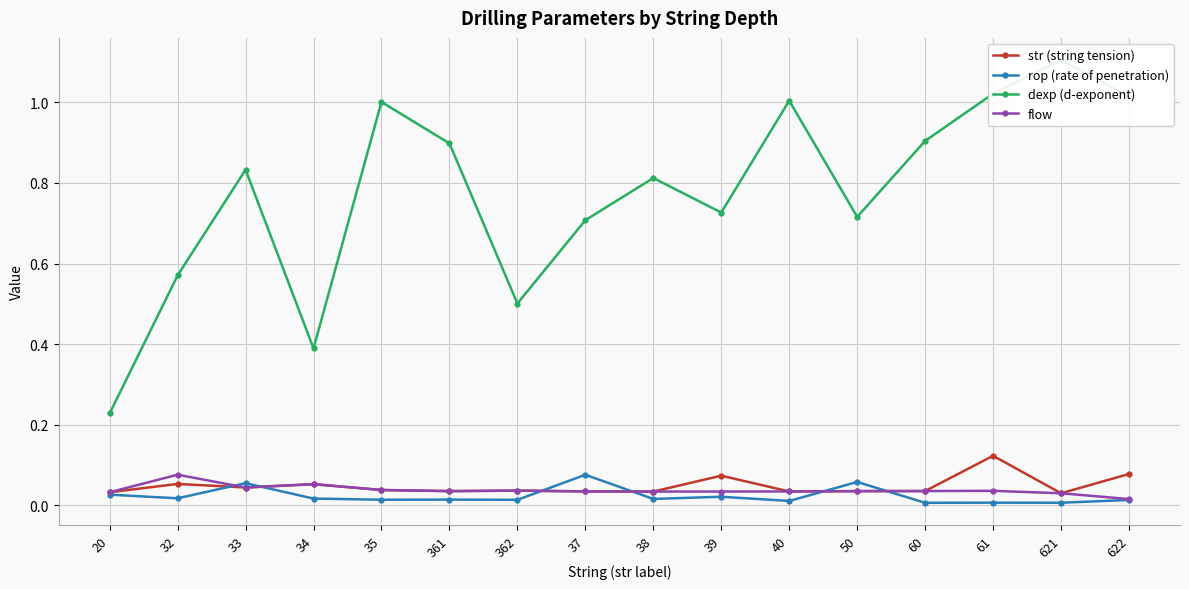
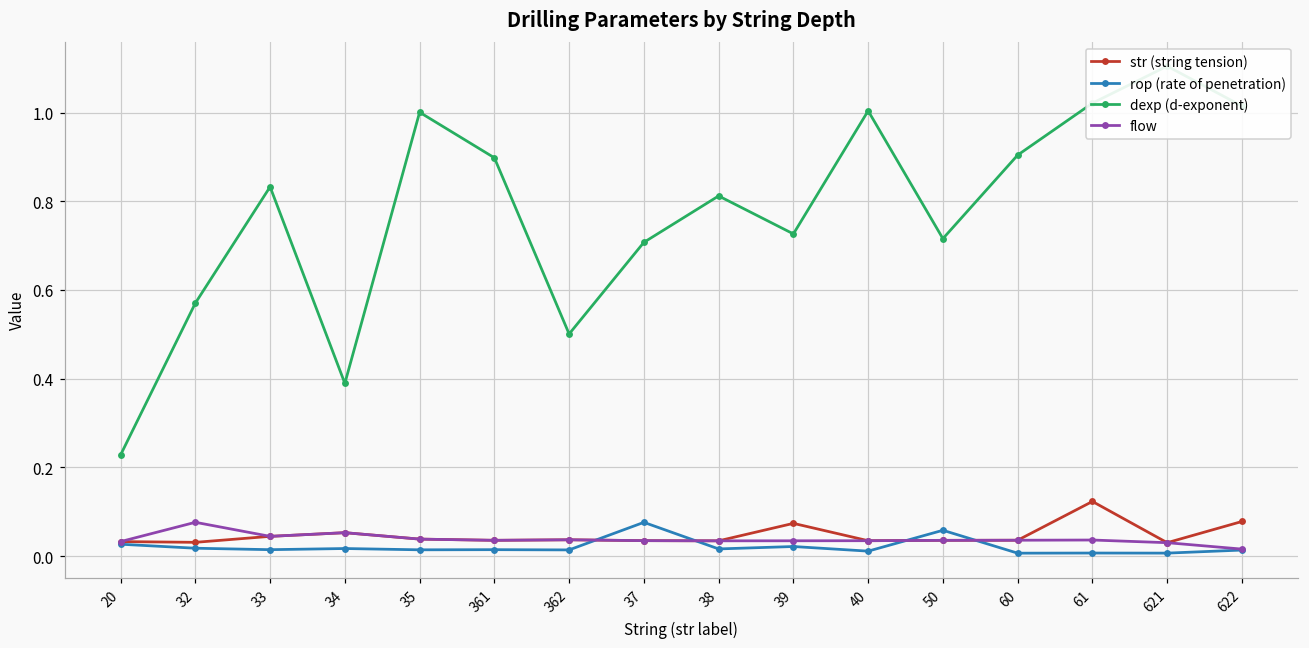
  {
    "str (string tension)": {
-     "32": 0.05,
+     "32": 0.03,
      "39": 0.07,
      "61": 0.12,
      "622": 0.08
    },
    "rop (rate of penetration)": {
      "32": 0.02,
-     "33": 0.06,
+     "33": 0.01,
      "34": 0.02,
      "35": 0.01,
      "361": 0.01,
      "362": 0.01,
      "37": 0.08,
      "38": 0.02,
      "39": 0.02,
      "40": 0.01,
      "50": 0.06,
      "60": 0.01,
      "61": 0.01,
      "621": 0.01
    },
    "dexp (d-exponent)": {
      "20": 0.23,
      "32": 0.57,
      "33": 0.83,
      "34": 0.39,
      "35": 1.00,
      "361": 0.90,
      "362": 0.50,
      "37": 0.71,
      "38": 0.81,
      "39": 0.73,
      "40": 1.00,
      "50": 0.72,
      "60": 0.90
    },
    "flow": {
      "32": 0.08,
      "39": 0.03,
      "61": 0.04
    }
  }
